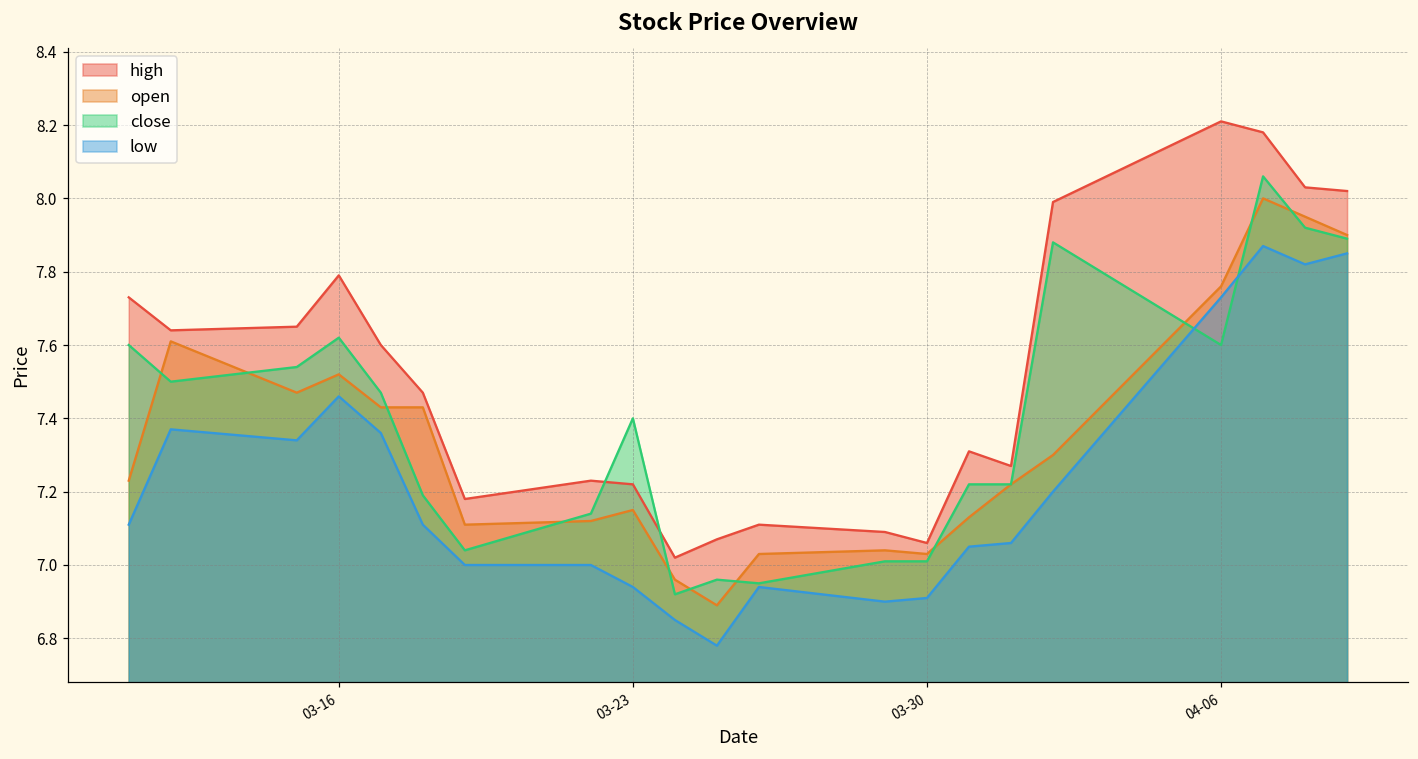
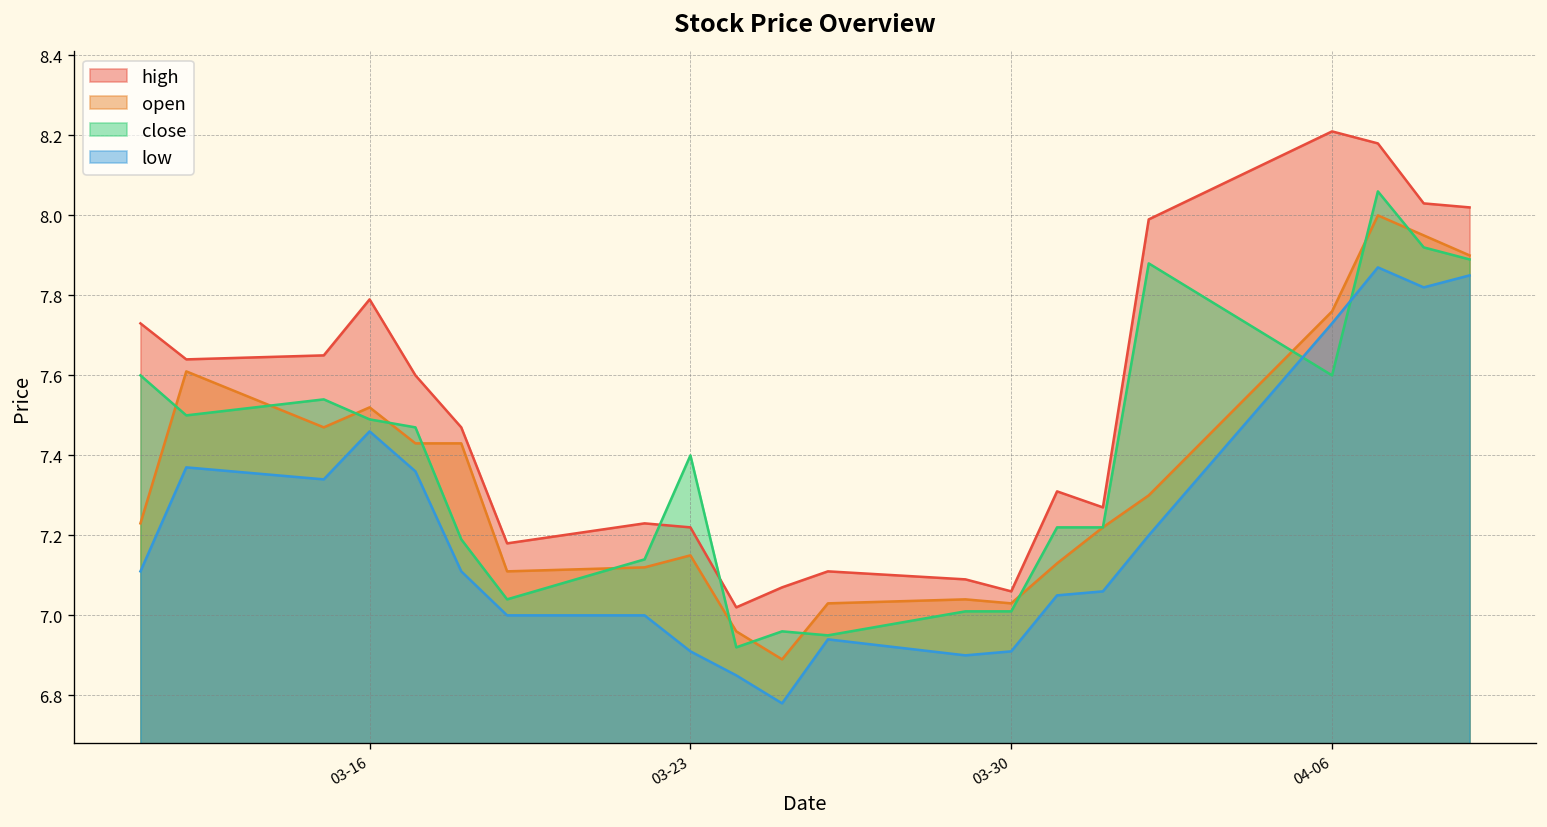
  {
    "close": {
-     "03-16": 7.62,
+     "03-16": 7.49,
      "03-23": 7.40,
      "03-30": 7.01,
      "04-06": 7.60
    },
    "low": {
      "03-16": 7.46,
-     "03-23": 6.94,
+     "03-23": 6.91,
      "03-30": 6.91,
      "04-06": 7.73
    }
  }
